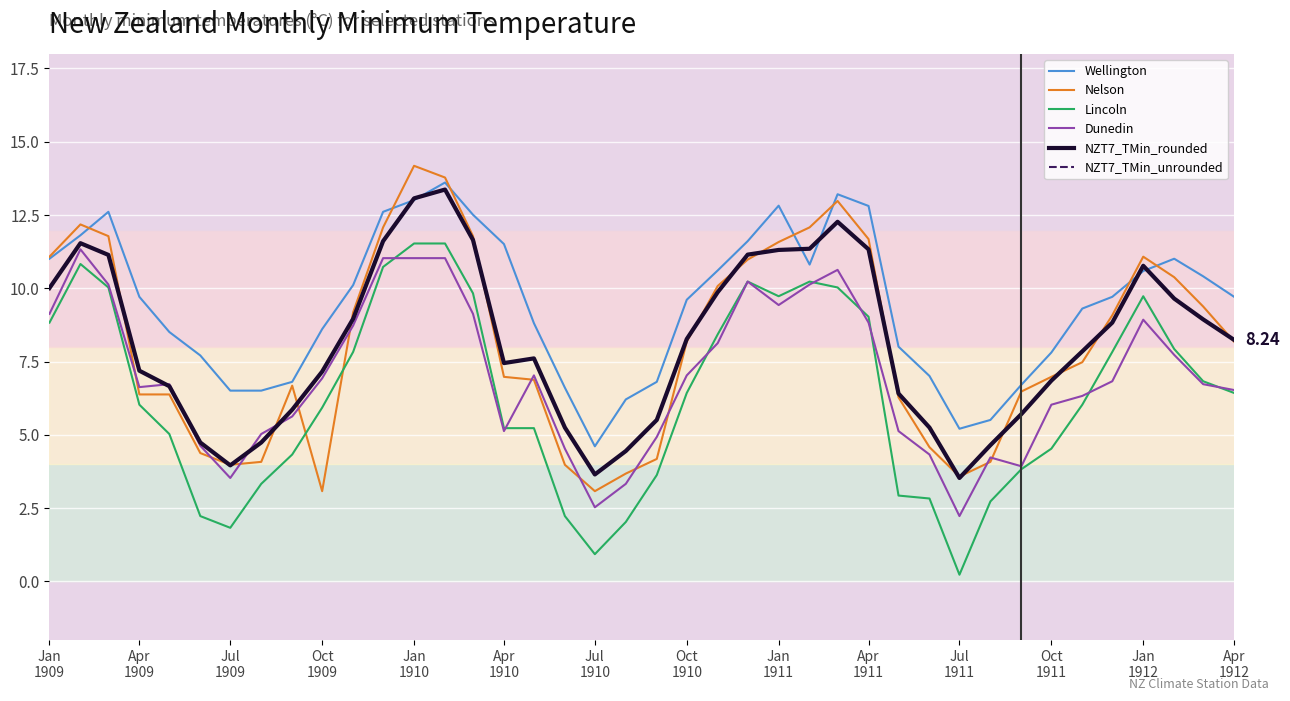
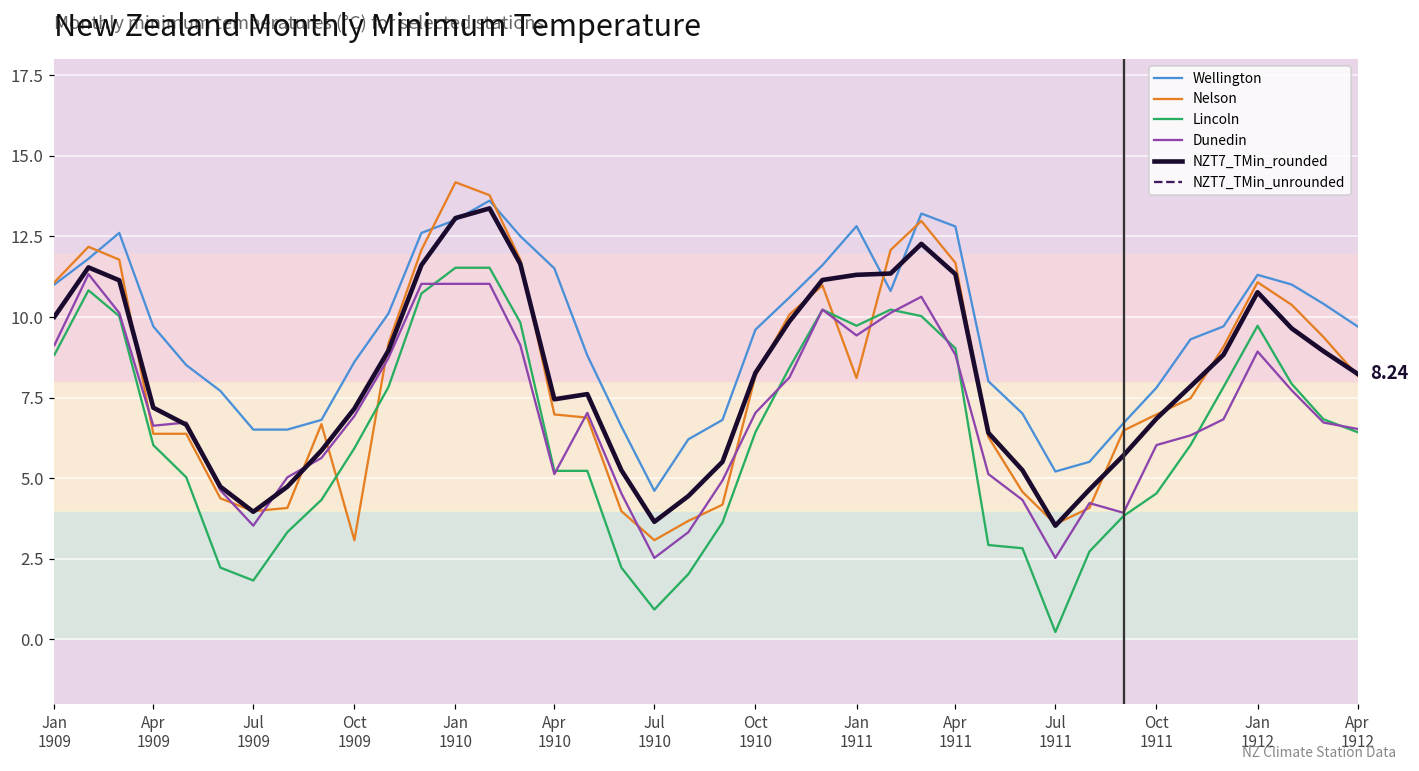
  {
    "Wellington": {
      "Apr 1909": 9.7,
      "Jul 1909": 6.5,
      "Oct 1909": 8.6,
      "Apr 1910": 11.5,
      "Jul 1910": 4.6,
      "Oct 1910": 9.6,
      "Jan 1911": 12.8,
      "Apr 1911": 12.8,
      "Jul 1911": 5.2,
      "Oct 1911": 7.8,
-     "Jan 1912": 10.6,
+     "Jan 1912": 11.3,
      "Apr 1912": 9.7
    },
    "Nelson": {
      "Apr 1909": 6.4,
      "Oct 1909": 3.1,
      "Jan 1910": 14.2,
      "Apr 1910": 7.0,
      "Jul 1910": 3.1,
      "Oct 1910": 8.2,
-     "Jan 1911": 11.6,
+     "Jan 1911": 8.1,
      "Apr 1911": 11.7,
      "Oct 1911": 7.0,
      "Jan 1912": 11.1
    },
    "Lincoln": {
      "Jan 1909": 8.8,
      "Apr 1909": 6.0,
      "Jul 1909": 1.8,
      "Oct 1909": 5.9,
      "Jan 1910": 11.5,
      "Apr 1910": 5.2,
      "Jul 1910": 0.9,
      "Oct 1910": 6.4,
      "Jan 1911": 9.7,
      "Apr 1911": 9.0,
      "Jul 1911": 0.2,
      "Oct 1911": 4.5,
      "Jan 1912": 9.7,
      "Apr 1912": 6.4
    },
    "Dunedin": {
      "Jan 1909": 9.1,
      "Apr 1909": 6.6,
      "Jul 1909": 3.5,
      "Oct 1909": 6.9,
      "Jan 1910": 11.0,
      "Apr 1910": 5.1,
      "Jul 1910": 2.5,
      "Oct 1910": 7.0,
      "Jan 1911": 9.4,
      "Apr 1911": 8.8,
-     "Jul 1911": 2.2,
+     "Jul 1911": 2.5,
      "Oct 1911": 6.0,
      "Jan 1912": 8.9,
      "Apr 1912": 6.5
    },
    "NZT7_TMin_unrounded": {
      "Jan 1909": 10.0,
      "Apr 1909": 7.2,
      "Oct 1909": 7.2,
      "Apr 1910": 7.5,
      "Jul 1910": 3.7,
      "Oct 1910": 8.3,
      "Jan 1911": 11.3,
      "Apr 1911": 11.3,
      "Oct 1911": 6.9,
      "Jan 1912": 10.8
    }
  }
